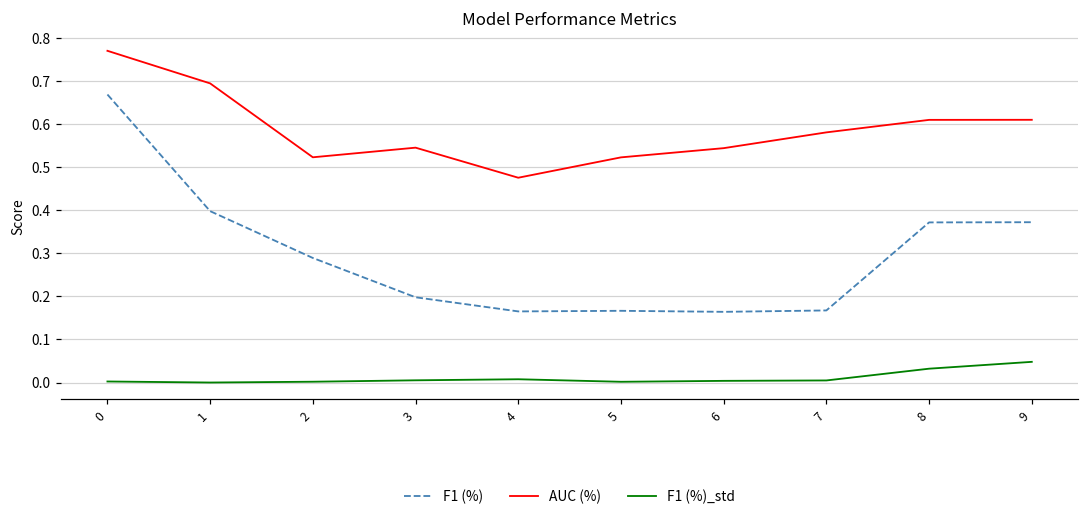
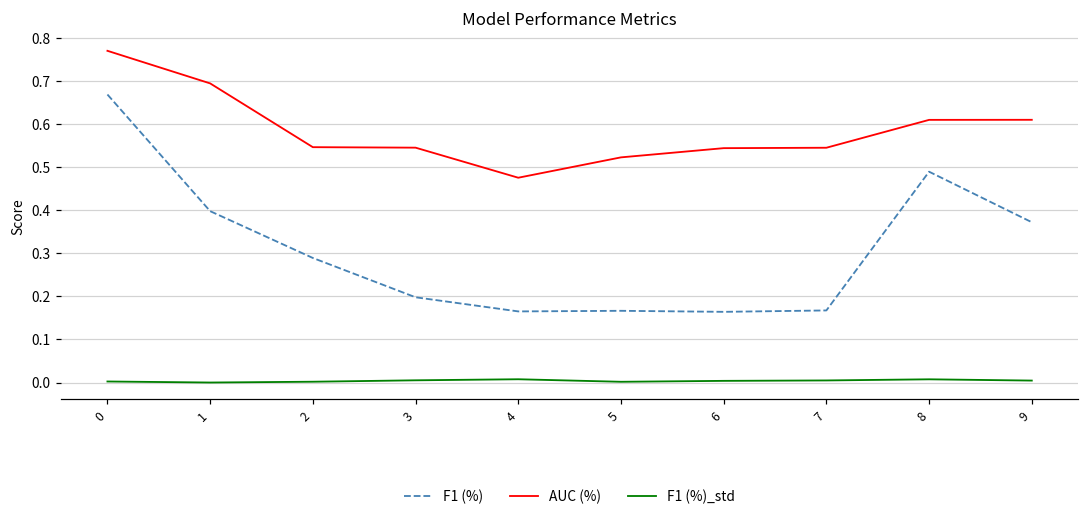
  {
    "F1 (%)": {
      "0": 0.67,
      "1": 0.40,
      "2": 0.29,
      "3": 0.20,
      "4": 0.17,
      "5": 0.17,
      "6": 0.16,
      "7": 0.17,
-     "8": 0.37,
+     "8": 0.49,
      "9": 0.37
    },
    "AUC (%)": {
      "0": 0.77,
      "1": 0.69,
-     "2": 0.52,
+     "2": 0.55,
      "3": 0.55,
      "4": 0.48,
      "5": 0.52,
      "6": 0.54,
-     "7": 0.58,
+     "7": 0.55,
      "8": 0.61,
      "9": 0.61
    },
    "F1 (%)_std": {
      "0": 0.00,
      "1": 0.00,
      "2": 0.00,
      "3": 0.01,
      "4": 0.01,
      "5": 0.00,
      "6": 0.00,
      "7": 0.00,
-     "8": 0.03,
-     "9": 0.05
+     "8": 0.01,
+     "9": 0.00
    }
  }
